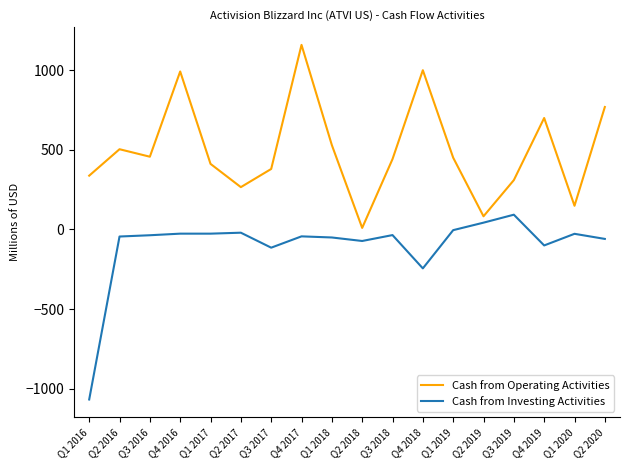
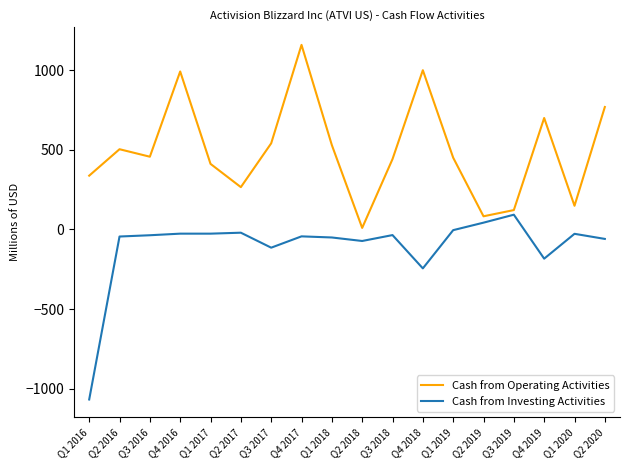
  {
    "Cash from Operating Activities": {
      "Q1 2016": 340,
      "Q2 2016": 500,
      "Q3 2016": 460,
      "Q4 2016": 990,
      "Q1 2017": 410,
      "Q2 2017": 270,
-     "Q3 2017": 380,
+     "Q3 2017": 540,
      "Q4 2017": 1160,
      "Q1 2018": 530,
      "Q2 2018": 10,
      "Q3 2018": 440,
      "Q4 2018": 1000,
      "Q1 2019": 450,
      "Q2 2019": 80,
-     "Q3 2019": 310,
+     "Q3 2019": 120,
      "Q4 2019": 700,
      "Q1 2020": 150,
      "Q2 2020": 770
    },
    "Cash from Investing Activities": {
      "Q1 2016": -1070,
      "Q2 2016": -50,
      "Q3 2016": -40,
      "Q4 2016": -30,
      "Q1 2017": -30,
      "Q2 2017": -20,
      "Q3 2017": -120,
      "Q4 2017": -40,
      "Q1 2018": -50,
      "Q2 2018": -70,
      "Q3 2018": -40,
      "Q4 2018": -250,
      "Q1 2019": -10,
      "Q2 2019": 40,
      "Q3 2019": 90,
-     "Q4 2019": -100,
+     "Q4 2019": -180,
      "Q1 2020": -30,
      "Q2 2020": -60
    }
  }
